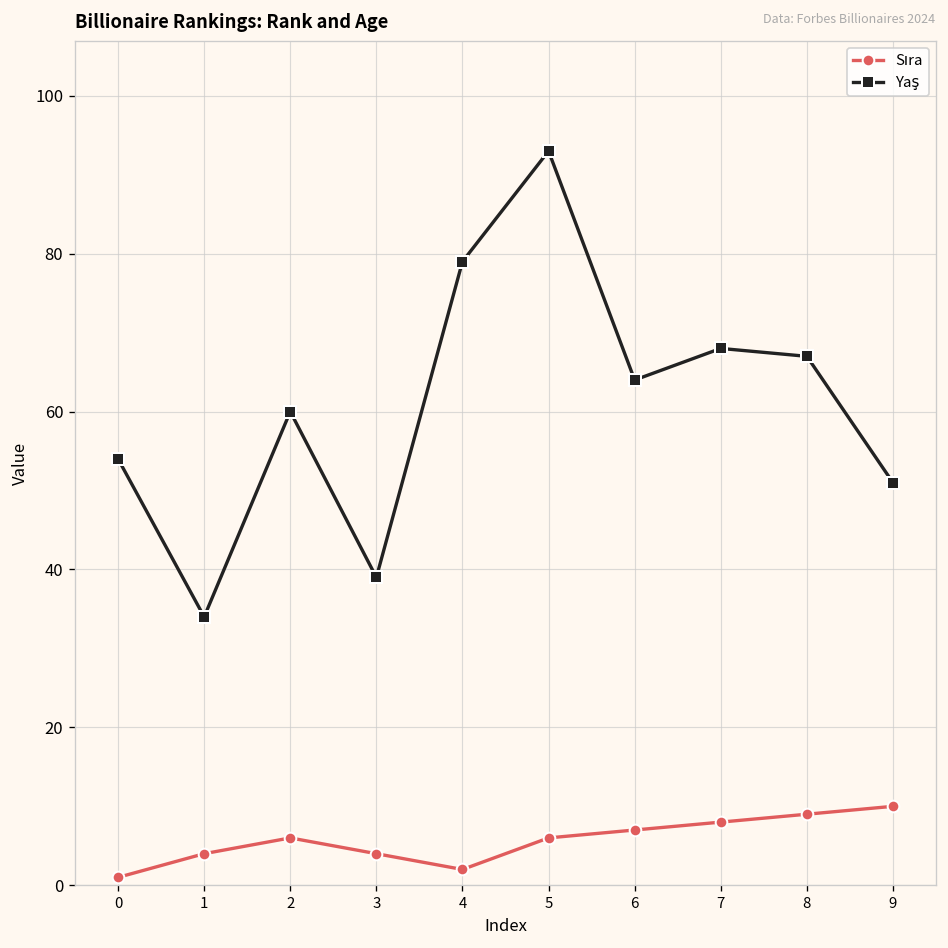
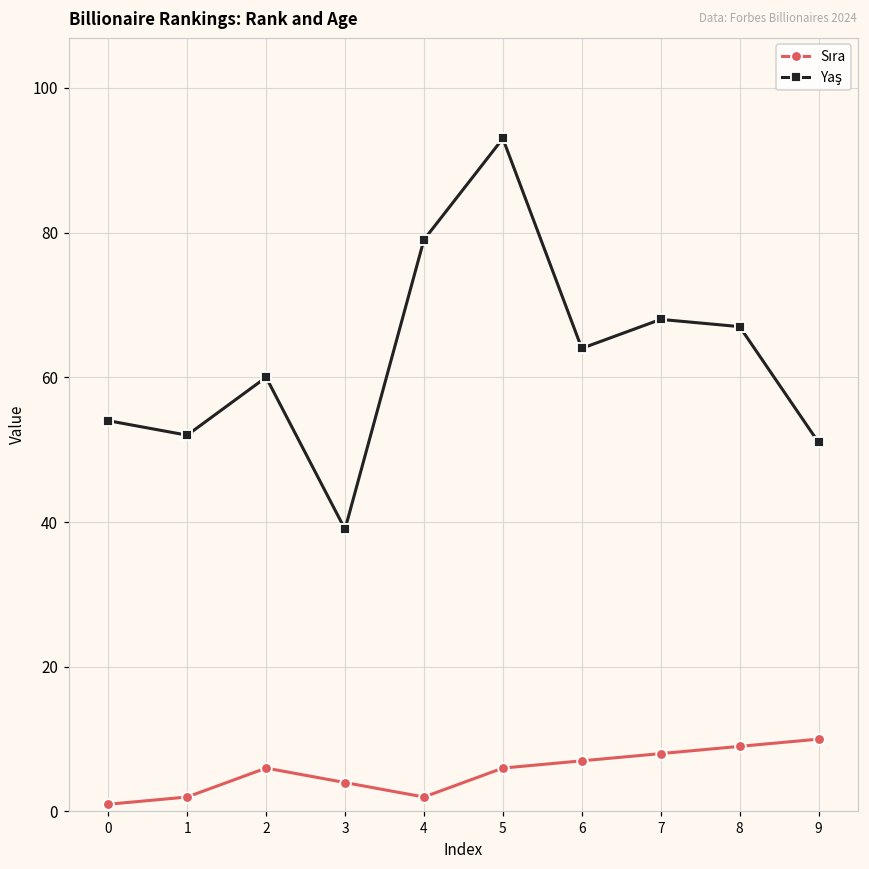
  {
    "Sıra": {
      "0": 1,
-     "1": 4,
+     "1": 2,
      "2": 6,
      "3": 4,
      "4": 2,
      "5": 6,
      "6": 7,
      "7": 8,
      "8": 9,
      "9": 10
    },
    "Yaş": {
      "0": 54,
-     "1": 34,
+     "1": 52,
      "2": 60,
      "3": 39,
      "4": 79,
      "5": 93,
      "6": 64,
      "7": 68,
      "8": 67,
      "9": 51
    }
  }
